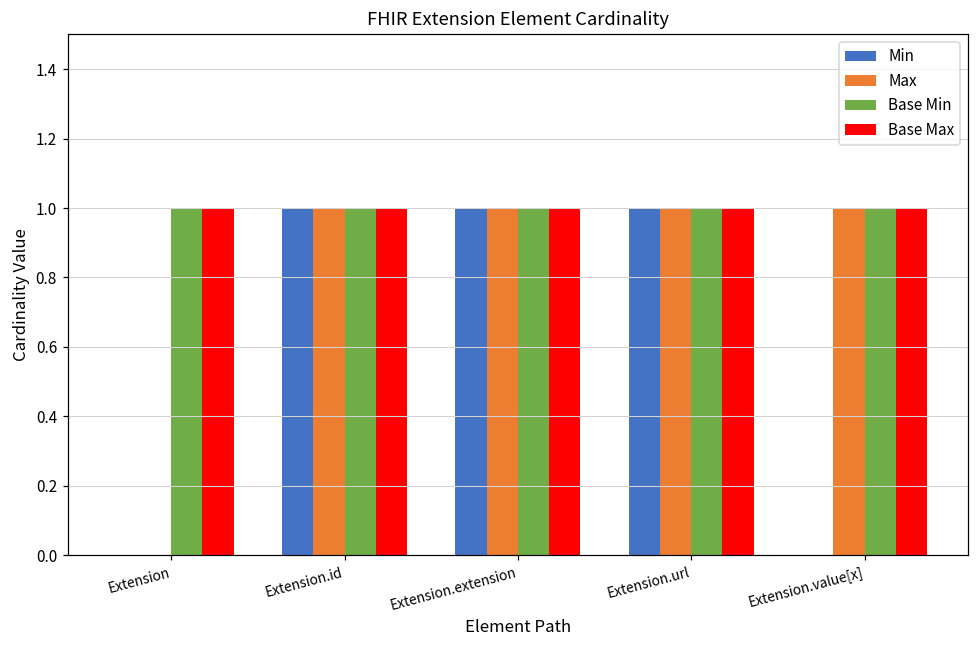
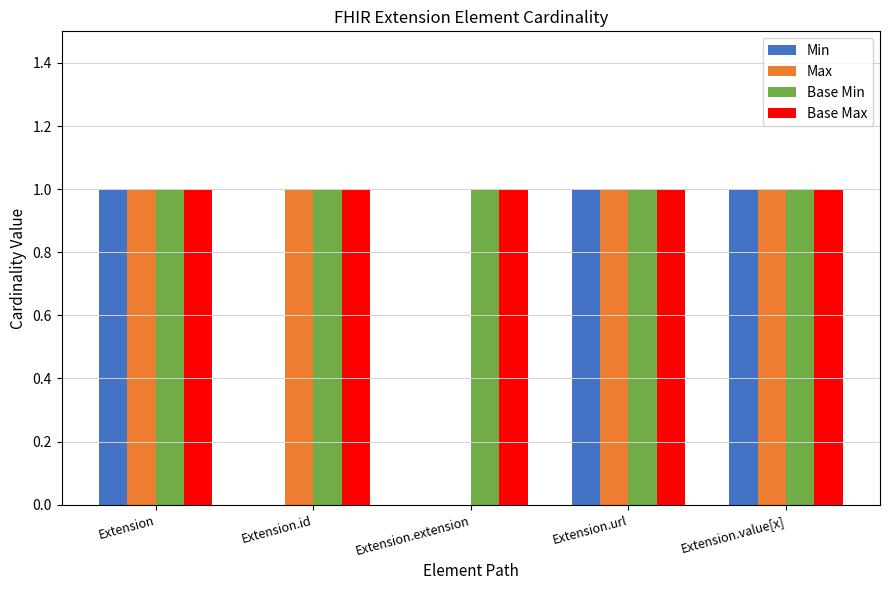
  {
    "Min": {
-     "Extension": 0,
-     "Extension.id": 1,
-     "Extension.extension": 1,
+     "Extension": 1,
+     "Extension.id": 0,
+     "Extension.extension": 0,
      "Extension.url": 1,
-     "Extension.value[x]": 0
+     "Extension.value[x]": 1
    },
    "Max": {
-     "Extension": 0,
+     "Extension": 1,
      "Extension.id": 1,
-     "Extension.extension": 1,
+     "Extension.extension": 0,
      "Extension.url": 1,
      "Extension.value[x]": 1
    },
    "Base Min": {
      "Extension": 1,
      "Extension.id": 1,
      "Extension.extension": 1,
      "Extension.url": 1,
      "Extension.value[x]": 1
    },
    "Base Max": {
      "Extension": 1,
      "Extension.id": 1,
      "Extension.extension": 1,
      "Extension.url": 1,
      "Extension.value[x]": 1
    }
  }
